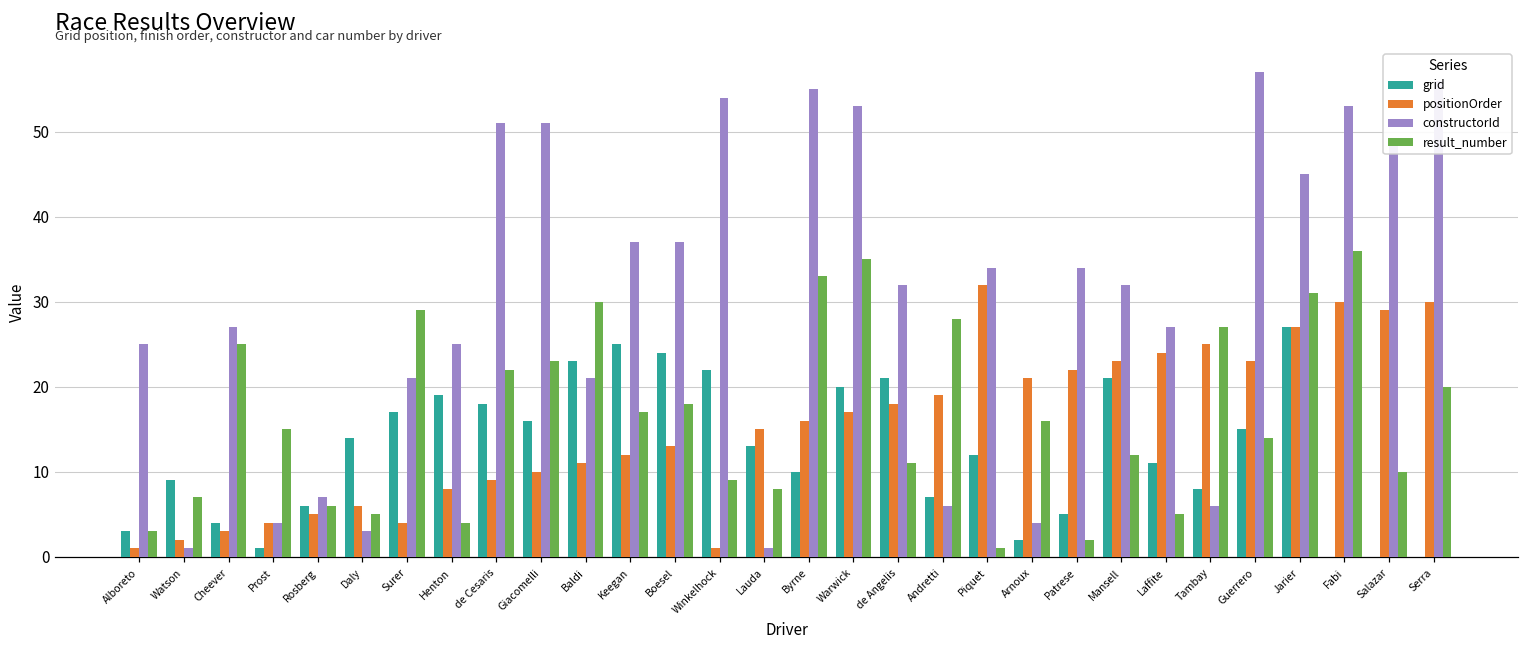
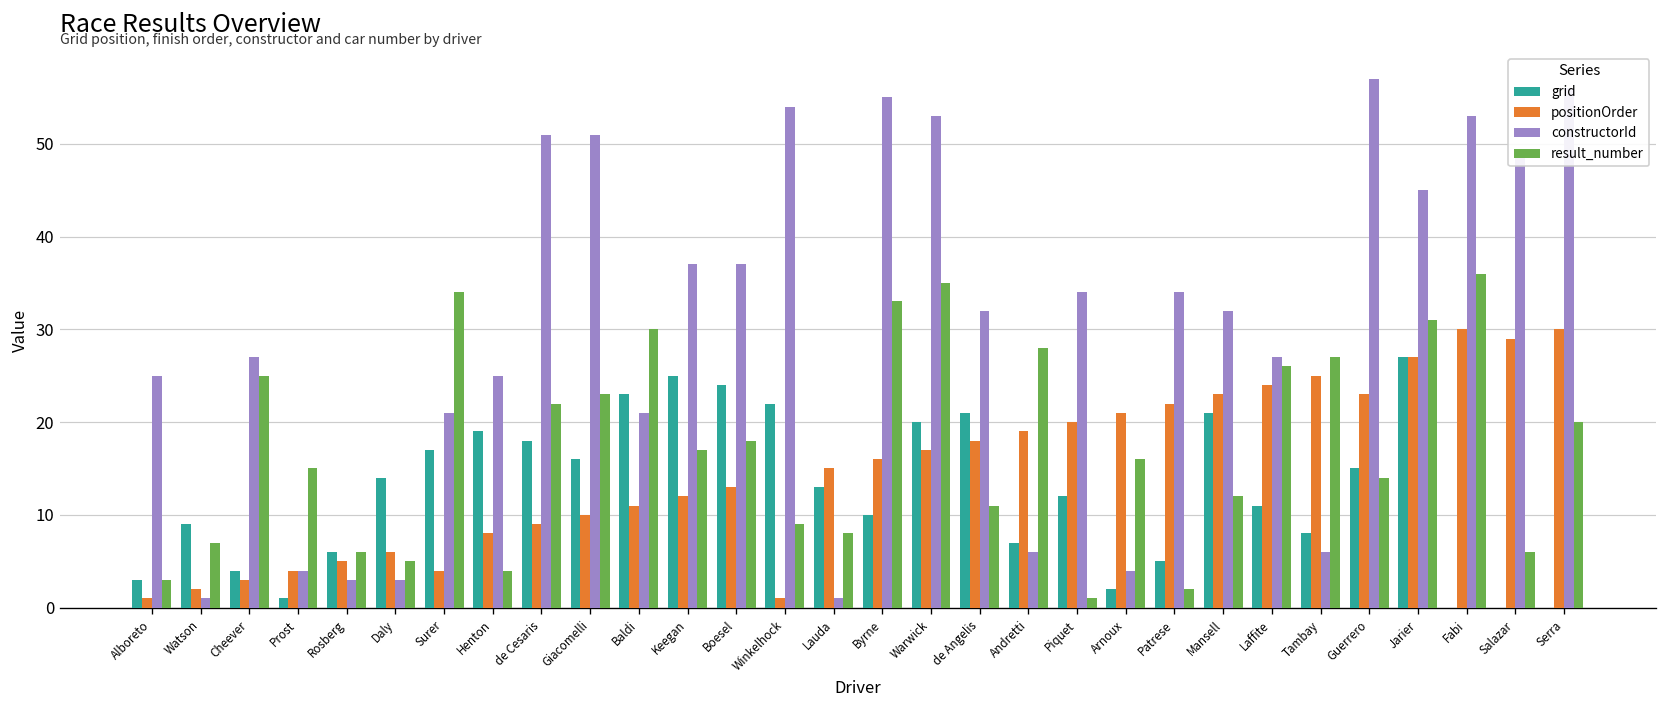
  {
    "grid": {
      "Alboreto": 3,
      "Watson": 9,
      "Cheever": 4,
      "Prost": 1,
      "Rosberg": 6,
      "Daly": 14,
      "Surer": 17,
      "Henton": 19,
      "de Cesaris": 18,
      "Giacomelli": 16,
      "Baldi": 23,
      "Keegan": 25,
      "Boesel": 24,
      "Winkelhock": 22,
      "Lauda": 13,
      "Byrne": 10,
      "Warwick": 20,
      "de Angelis": 21,
      "Andretti": 7,
      "Piquet": 12,
      "Arnoux": 2,
      "Patrese": 5,
      "Mansell": 21,
      "Laffite": 11,
      "Tambay": 8,
      "Guerrero": 15,
      "Jarier": 27,
      "Fabi": 0,
      "Salazar": 0,
      "Serra": 0
    },
    "positionOrder": {
      "Alboreto": 1,
      "Watson": 2,
      "Cheever": 3,
      "Prost": 4,
      "Rosberg": 5,
      "Daly": 6,
      "Surer": 4,
      "Henton": 8,
      "de Cesaris": 9,
      "Giacomelli": 10,
      "Baldi": 11,
      "Keegan": 12,
      "Boesel": 13,
      "Winkelhock": 1,
      "Lauda": 15,
      "Byrne": 16,
      "Warwick": 17,
      "de Angelis": 18,
      "Andretti": 19,
-     "Piquet": 32,
+     "Piquet": 20,
      "Arnoux": 21,
      "Patrese": 22,
      "Mansell": 23,
      "Laffite": 24,
      "Tambay": 25,
      "Guerrero": 23,
      "Jarier": 27,
      "Fabi": 30,
      "Salazar": 29,
      "Serra": 30
    },
    "constructorId": {
      "Alboreto": 25,
      "Watson": 1,
      "Cheever": 27,
      "Prost": 4,
-     "Rosberg": 7,
+     "Rosberg": 3,
      "Daly": 3,
      "Surer": 21,
      "Henton": 25,
      "de Cesaris": 51,
      "Giacomelli": 51,
      "Baldi": 21,
      "Keegan": 37,
      "Boesel": 37,
      "Winkelhock": 54,
      "Lauda": 1,
      "Byrne": 55,
      "Warwick": 53,
      "de Angelis": 32,
      "Andretti": 6,
      "Piquet": 34,
      "Arnoux": 4,
      "Patrese": 34,
      "Mansell": 32,
      "Laffite": 27,
      "Tambay": 6,
      "Guerrero": 57,
      "Jarier": 45,
      "Fabi": 53
    },
    "result_number": {
      "Alboreto": 3,
      "Watson": 7,
      "Cheever": 25,
      "Prost": 15,
      "Rosberg": 6,
      "Daly": 5,
-     "Surer": 29,
+     "Surer": 34,
      "Henton": 4,
      "de Cesaris": 22,
      "Giacomelli": 23,
      "Baldi": 30,
      "Keegan": 17,
      "Boesel": 18,
      "Winkelhock": 9,
      "Lauda": 8,
      "Byrne": 33,
      "Warwick": 35,
      "de Angelis": 11,
      "Andretti": 28,
      "Piquet": 1,
      "Arnoux": 16,
      "Patrese": 2,
      "Mansell": 12,
-     "Laffite": 5,
+     "Laffite": 26,
      "Tambay": 27,
      "Guerrero": 14,
      "Jarier": 31,
      "Fabi": 36,
-     "Salazar": 10,
+     "Salazar": 6,
      "Serra": 20
    }
  }
